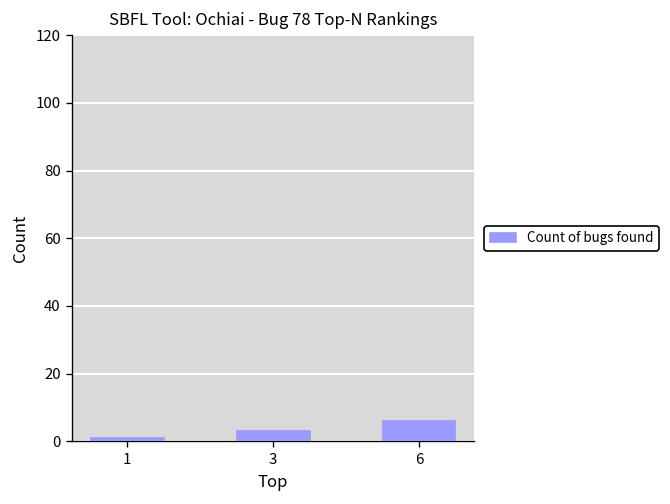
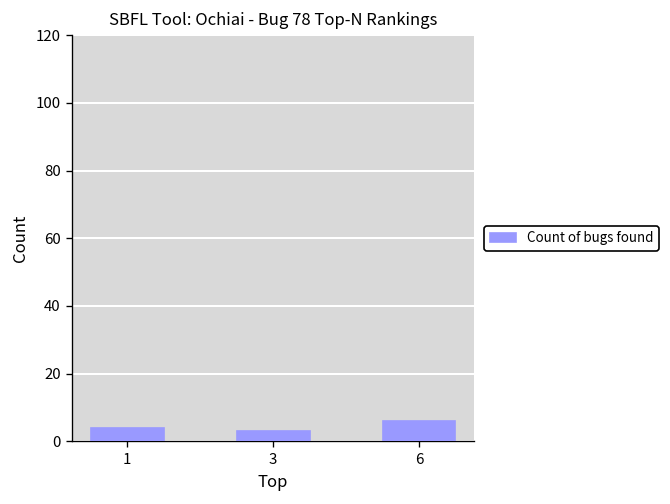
  {
-   "1": 1,
+   "1": 4,
    "3": 3,
    "6": 6
  }
